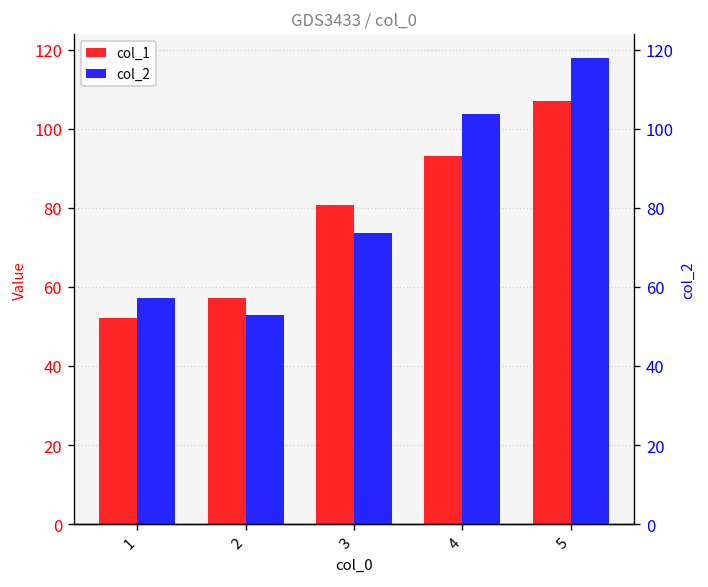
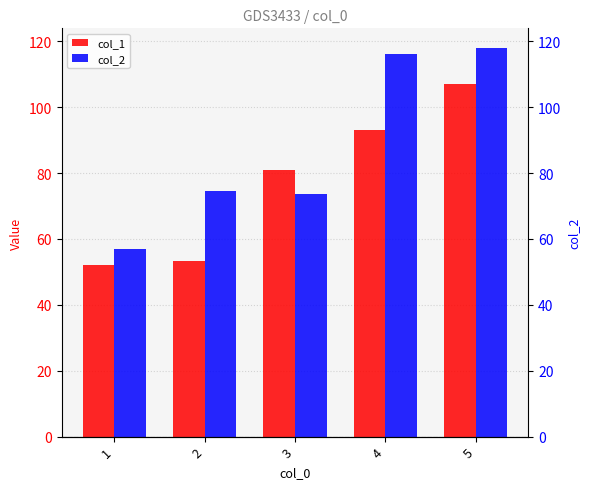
  {
    "col_1": {
      "1": 52,
-     "2": 57,
+     "2": 53,
      "3": 81,
      "4": 93,
      "5": 107
    },
    "col_2": {
      "1": 57,
-     "2": 53,
+     "2": 75,
      "3": 74,
-     "4": 104,
+     "4": 116,
      "5": 118
    }
  }
